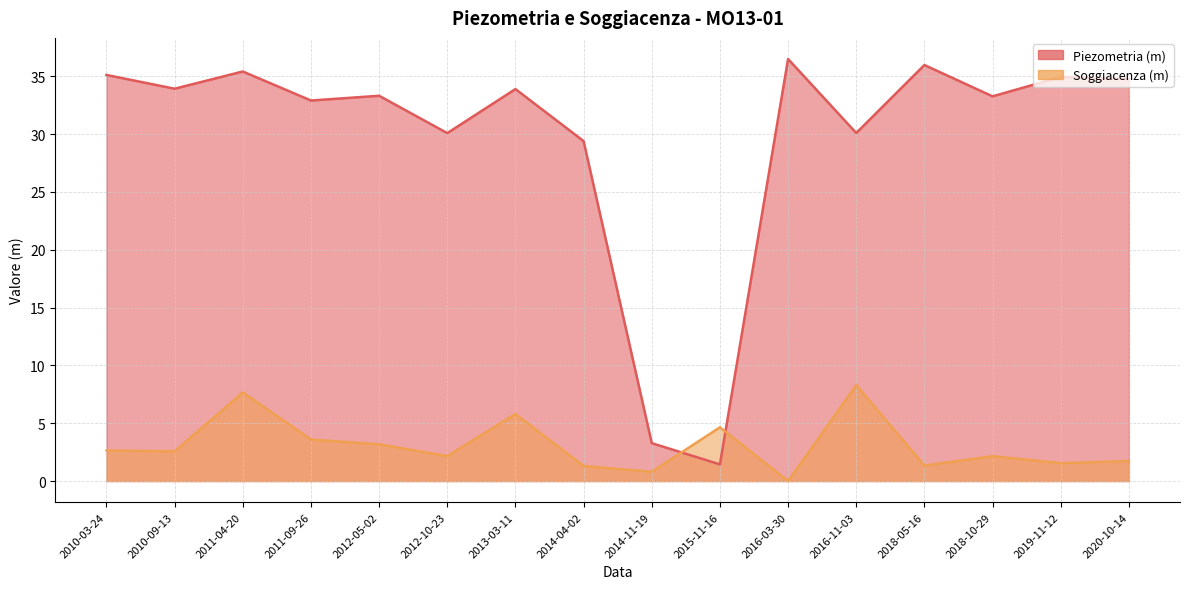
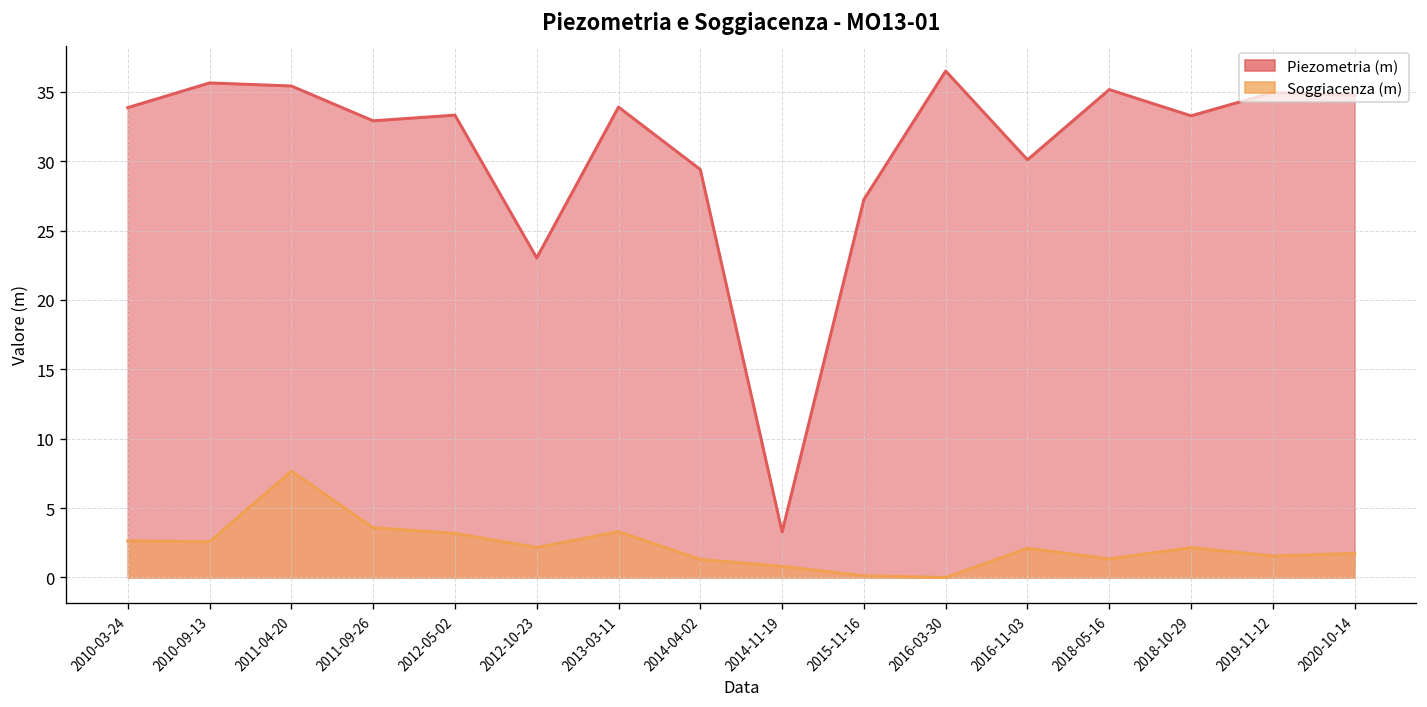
  {
    "Piezometria (m)": {
-     "2010-03-24": 35.1,
-     "2010-09-13": 33.9,
+     "2010-03-24": 33.9,
+     "2010-09-13": 35.6,
      "2011-04-20": 35.4,
      "2011-09-26": 32.9,
      "2012-05-02": 33.3,
-     "2012-10-23": 30.1,
+     "2012-10-23": 23.0,
      "2013-03-11": 33.9,
      "2014-04-02": 29.4,
      "2014-11-19": 3.3,
-     "2015-11-16": 1.4,
+     "2015-11-16": 27.2,
      "2016-03-30": 36.5,
      "2016-11-03": 30.1,
-     "2018-05-16": 36.0,
+     "2018-05-16": 35.2,
      "2018-10-29": 33.3
    },
    "Soggiacenza (m)": {
      "2010-03-24": 2.6,
      "2010-09-13": 2.6,
      "2011-04-20": 7.7,
      "2011-09-26": 3.6,
      "2012-05-02": 3.2,
      "2012-10-23": 2.2,
-     "2013-03-11": 5.8,
+     "2013-03-11": 3.3,
      "2014-04-02": 1.3,
      "2014-11-19": 0.8,
-     "2015-11-16": 4.6,
+     "2015-11-16": 0.1,
      "2016-03-30": 0.0,
-     "2016-11-03": 8.3,
+     "2016-11-03": 2.1,
      "2018-05-16": 1.3,
      "2018-10-29": 2.2,
      "2019-11-12": 1.6,
      "2020-10-14": 1.7
    }
  }
